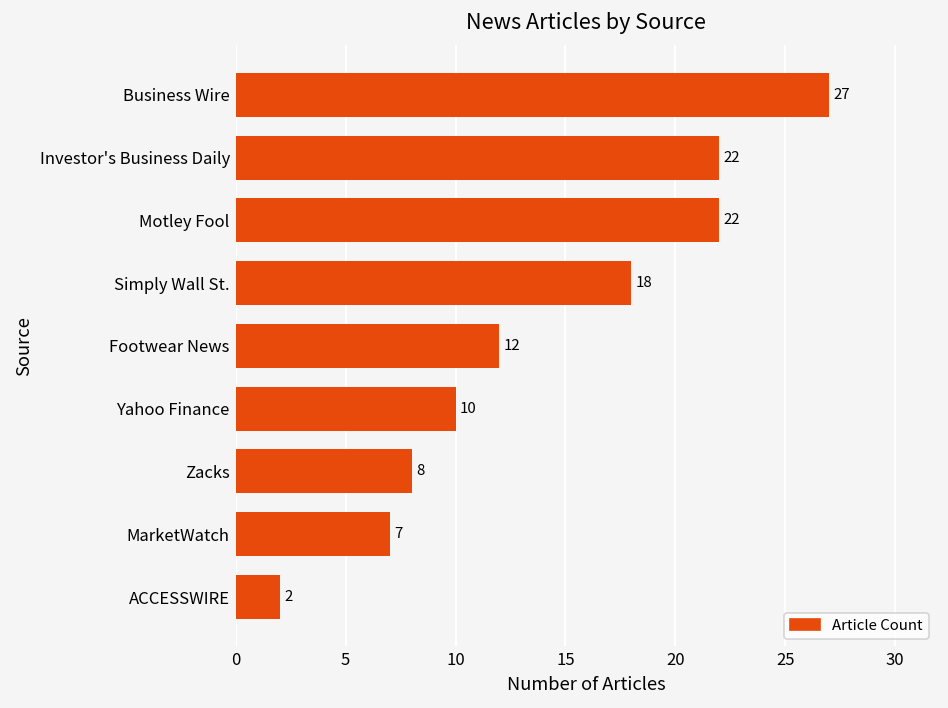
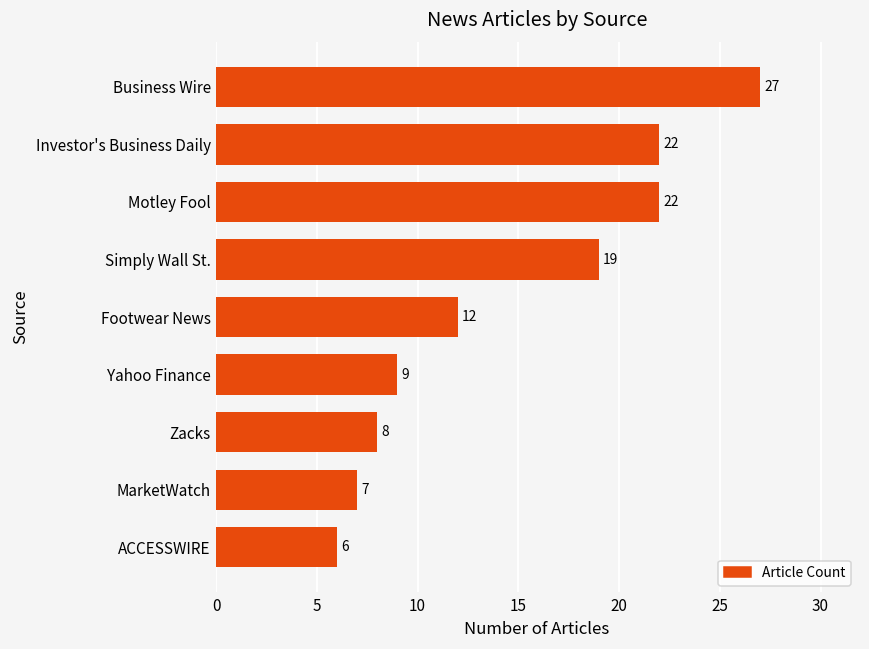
  {
    "Business Wire": 27,
    "Investor's Business Daily": 22,
    "Motley Fool": 22,
-   "Simply Wall St.": 18,
+   "Simply Wall St.": 19,
    "Footwear News": 12,
-   "Yahoo Finance": 10,
+   "Yahoo Finance": 9,
    "Zacks": 8,
    "MarketWatch": 7,
-   "ACCESSWIRE": 2
+   "ACCESSWIRE": 6
  }
